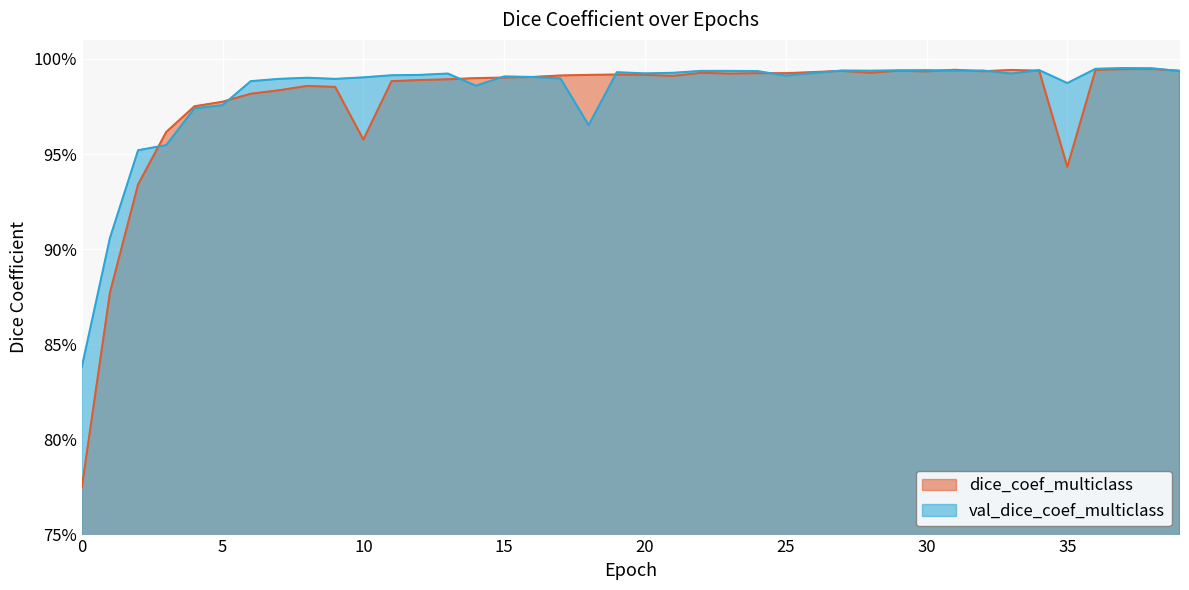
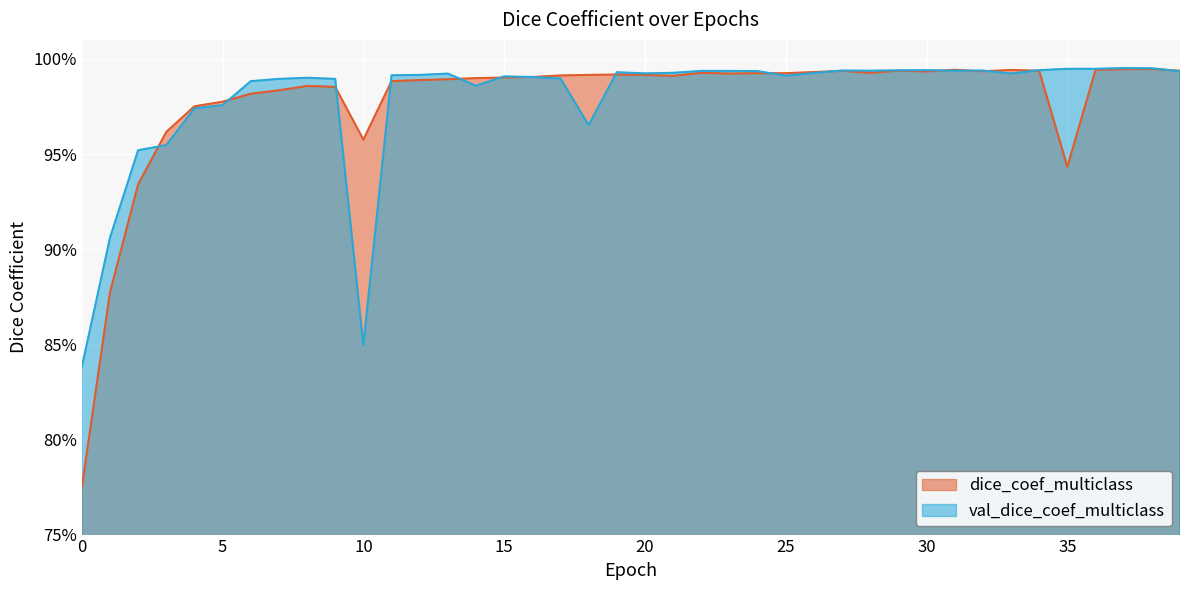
  {
    "dice_coef_multiclass": {
      "0": "77.5%",
      "5": "97.8%",
      "10": "95.8%",
      "35": "94.3%"
    },
    "val_dice_coef_multiclass": {
      "0": "83.8%",
      "5": "97.6%",
-     "10": "99.0%",
-     "35": "98.7%"
+     "10": "85.0%",
+     "35": "99.5%"
    }
  }
